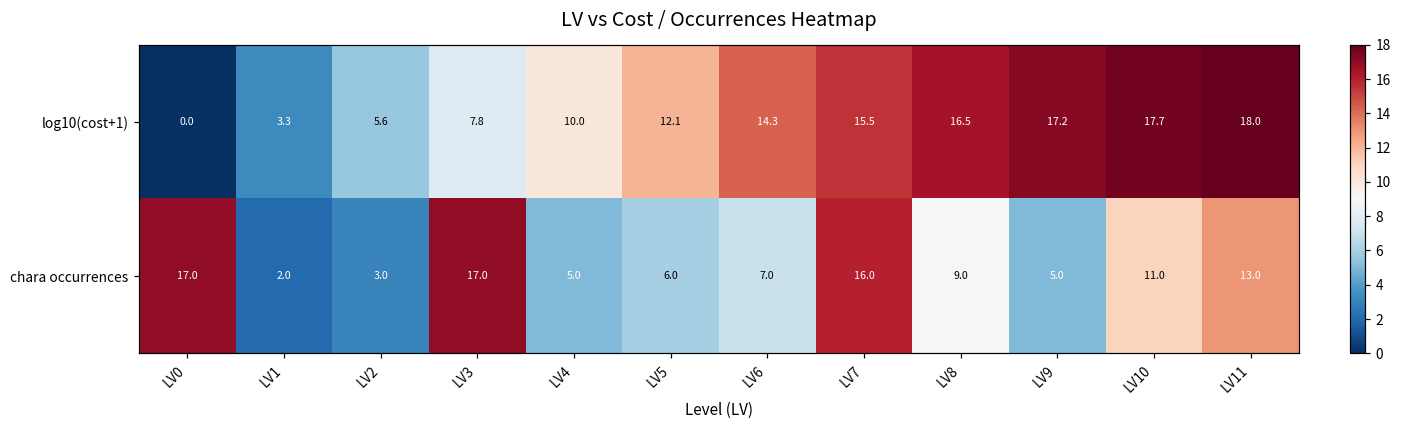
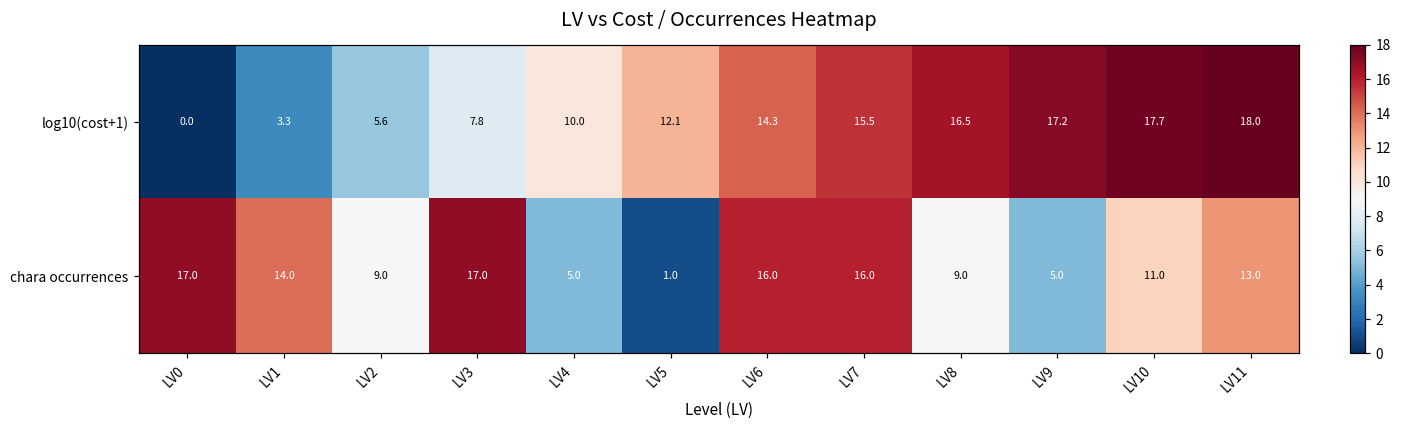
  {
    "log10(cost+1)": {
      "LV0": 0.0,
      "LV1": 3.3,
      "LV2": 5.6,
      "LV3": 7.8,
      "LV4": 10.0,
      "LV5": 12.1,
      "LV6": 14.3,
      "LV7": 15.5,
      "LV8": 16.5,
      "LV9": 17.2,
      "LV10": 17.7,
      "LV11": 18.0
    },
    "chara occurrences": {
      "LV0": 17.0,
-     "LV1": 2.0,
-     "LV2": 3.0,
+     "LV1": 14.0,
+     "LV2": 9.0,
      "LV3": 17.0,
      "LV4": 5.0,
-     "LV5": 6.0,
-     "LV6": 7.0,
+     "LV5": 1.0,
+     "LV6": 16.0,
      "LV7": 16.0,
      "LV8": 9.0,
      "LV9": 5.0,
      "LV10": 11.0,
      "LV11": 13.0
    }
  }
